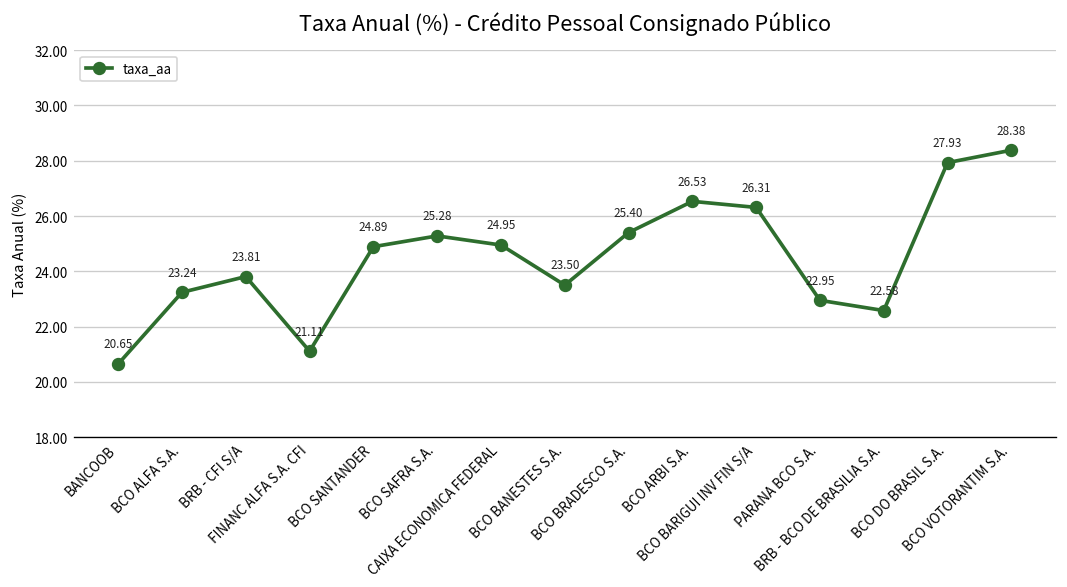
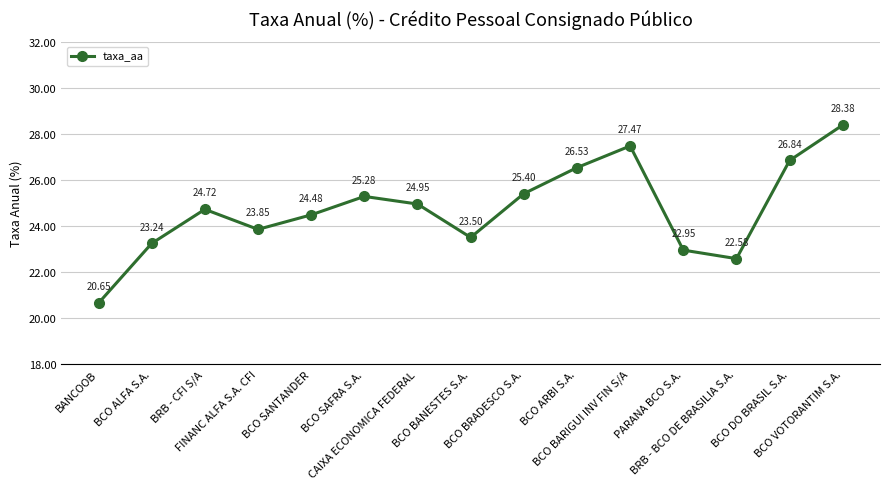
  {
    "BANCOOB": 20.65,
    "BCO ALFA S.A.": 23.24,
-   "BRB - CFI S/A": 23.81,
-   "FINANC ALFA S.A. CFI": 21.11,
-   "BCO SANTANDER": 24.89,
+   "BRB - CFI S/A": 24.72,
+   "FINANC ALFA S.A. CFI": 23.85,
+   "BCO SANTANDER": 24.48,
    "BCO SAFRA S.A.": 25.28,
    "CAIXA ECONOMICA FEDERAL": 24.95,
    "BCO BANESTES S.A.": 23.50,
    "BCO BRADESCO S.A.": 25.40,
    "BCO ARBI S.A.": 26.53,
-   "BCO BARIGUI INV FIN S/A": 26.31,
+   "BCO BARIGUI INV FIN S/A": 27.47,
    "PARANA BCO S.A.": 22.95,
    "BRB - BCO DE BRASILIA S.A.": 22.58,
-   "BCO DO BRASIL S.A.": 27.93,
+   "BCO DO BRASIL S.A.": 26.84,
    "BCO VOTORANTIM S.A.": 28.38
  }
